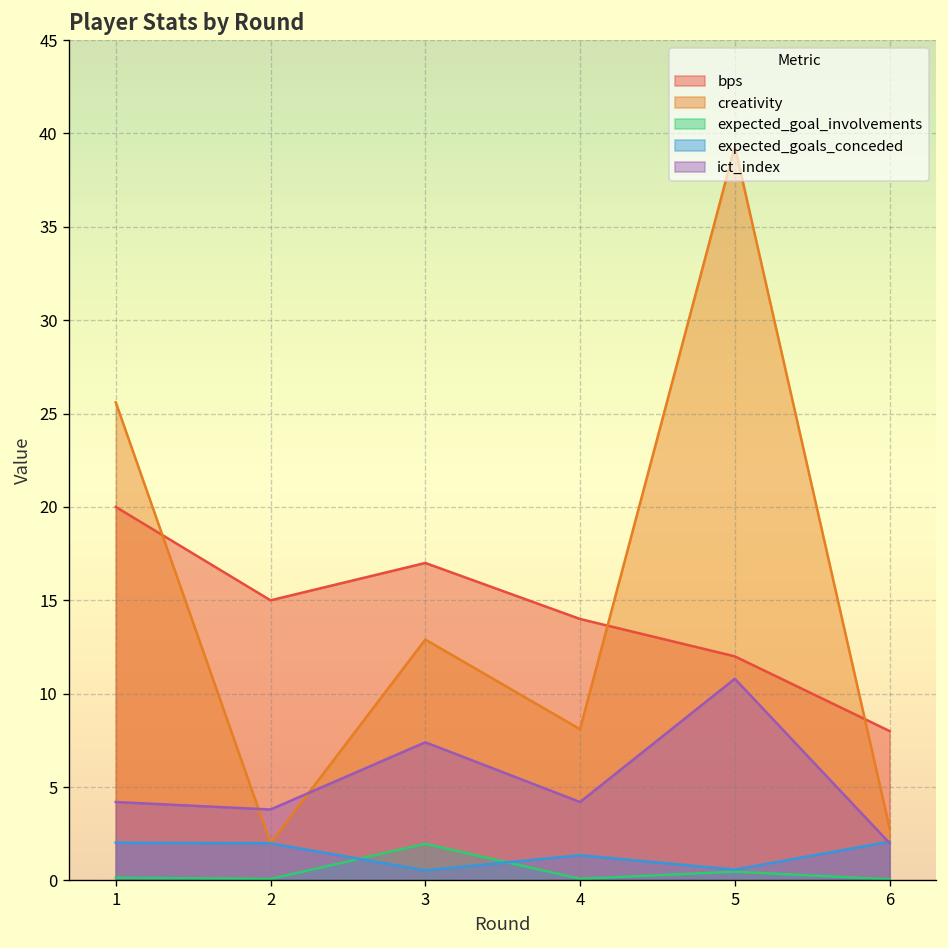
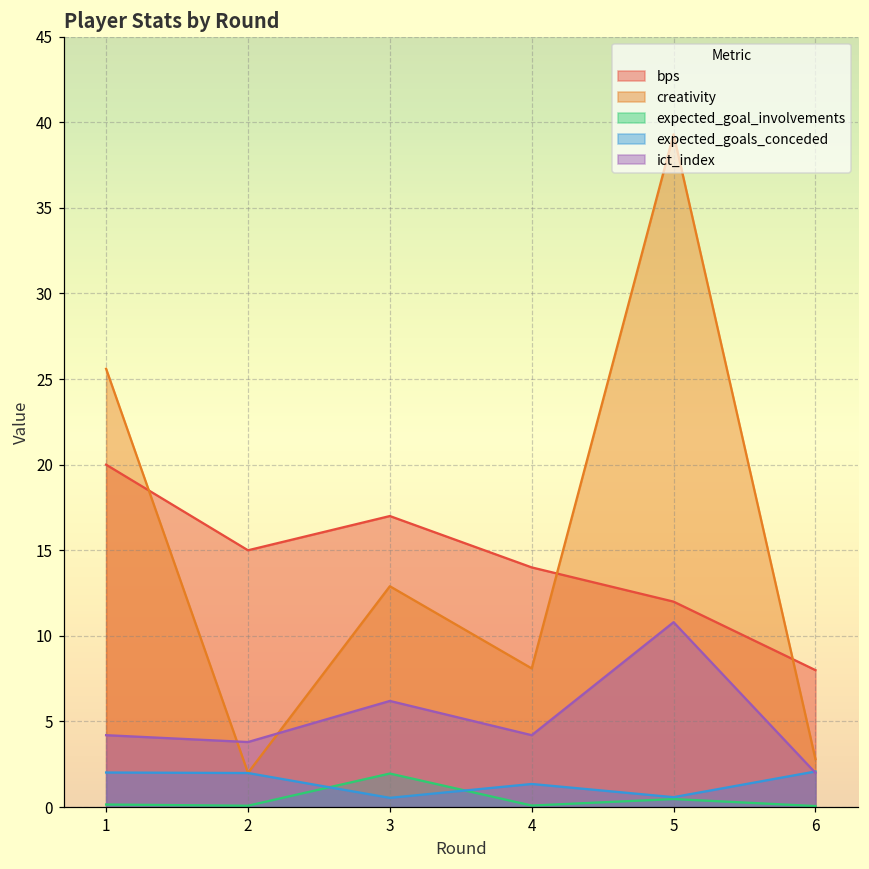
  {
    "expected_goal_involvements": {
      "1": 0.2,
      "2": 0.1,
      "3": 2.0,
      "4": 0.1,
      "6": 0.1
    },
    "expected_goals_conceded": {
      "1": 2.0,
      "3": 0.5,
      "4": 1.4
    },
    "ict_index": {
      "1": 4.2,
      "2": 3.8,
-     "3": 7.4,
+     "3": 6.2,
      "4": 4.2,
      "5": 10.8
    }
  }
